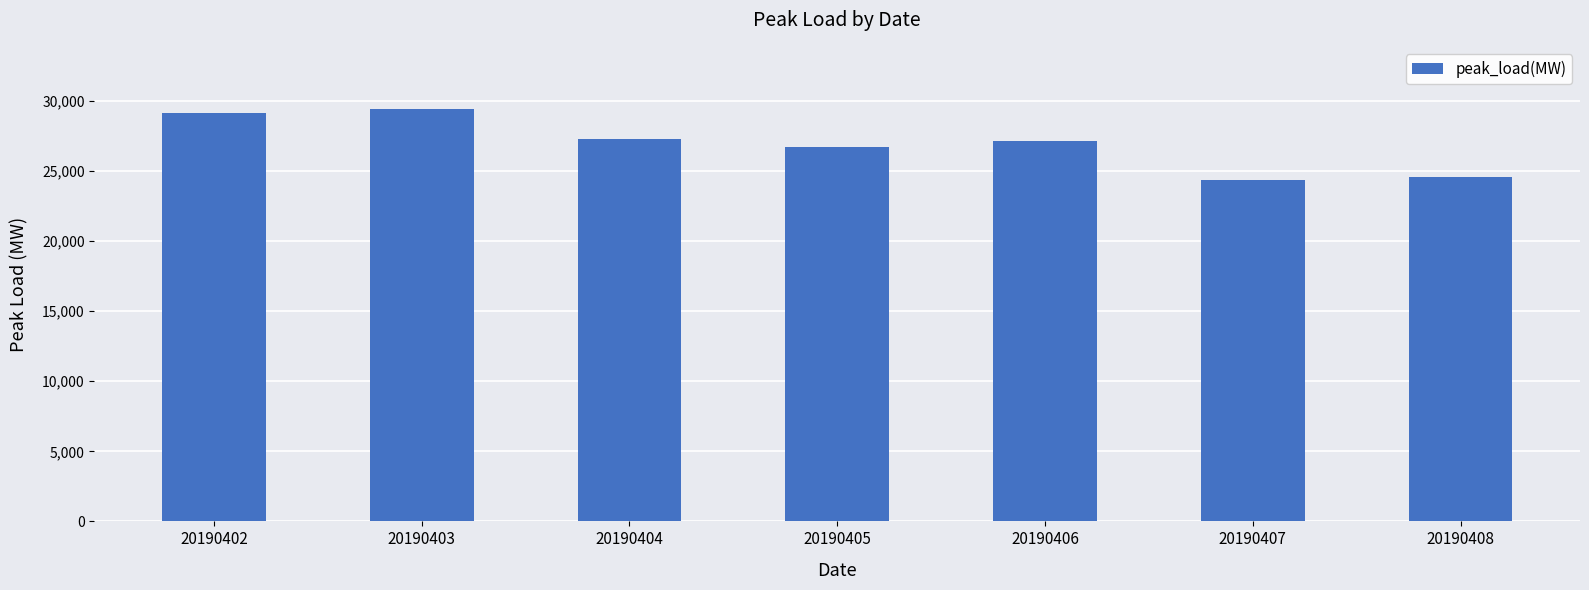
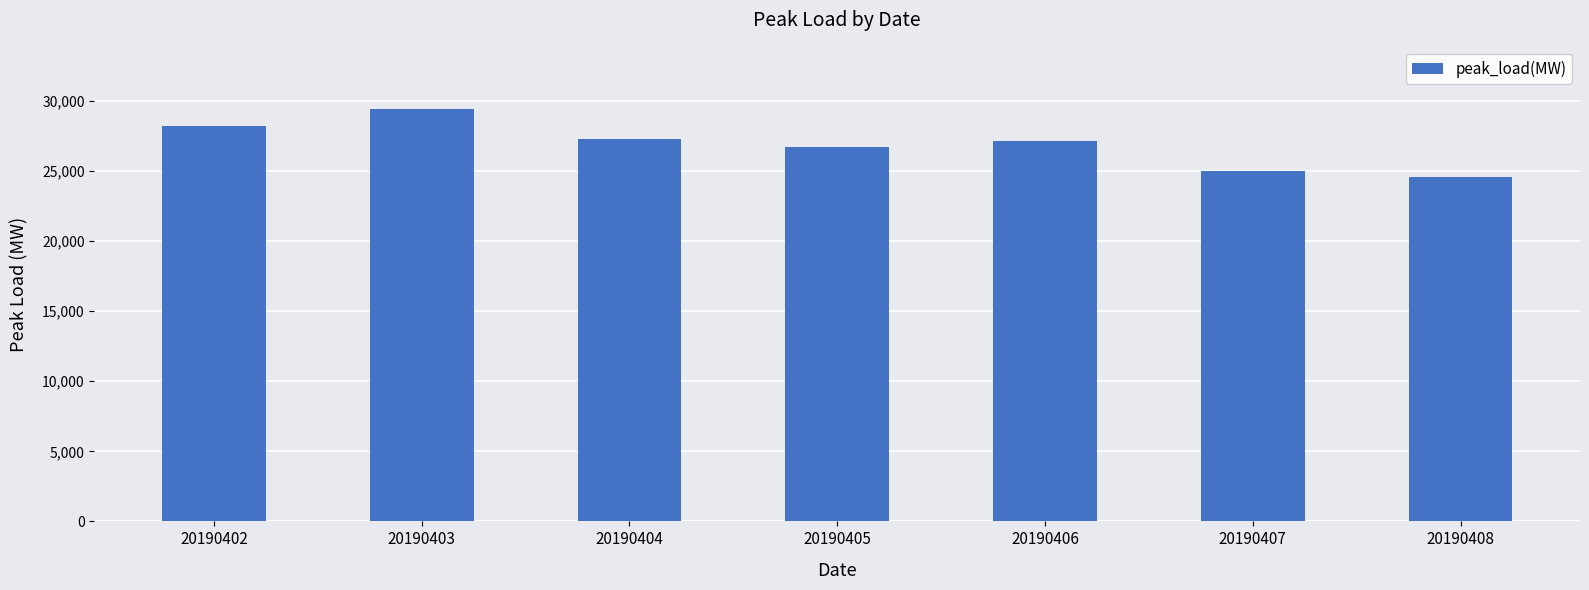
  {
-   "20190402": "29,100",
+   "20190402": "28,200",
    "20190403": "29,400",
    "20190404": "27,300",
    "20190405": "26,700",
    "20190406": "27,200",
-   "20190407": "24,400",
+   "20190407": "25,000",
    "20190408": "24,600"
  }
